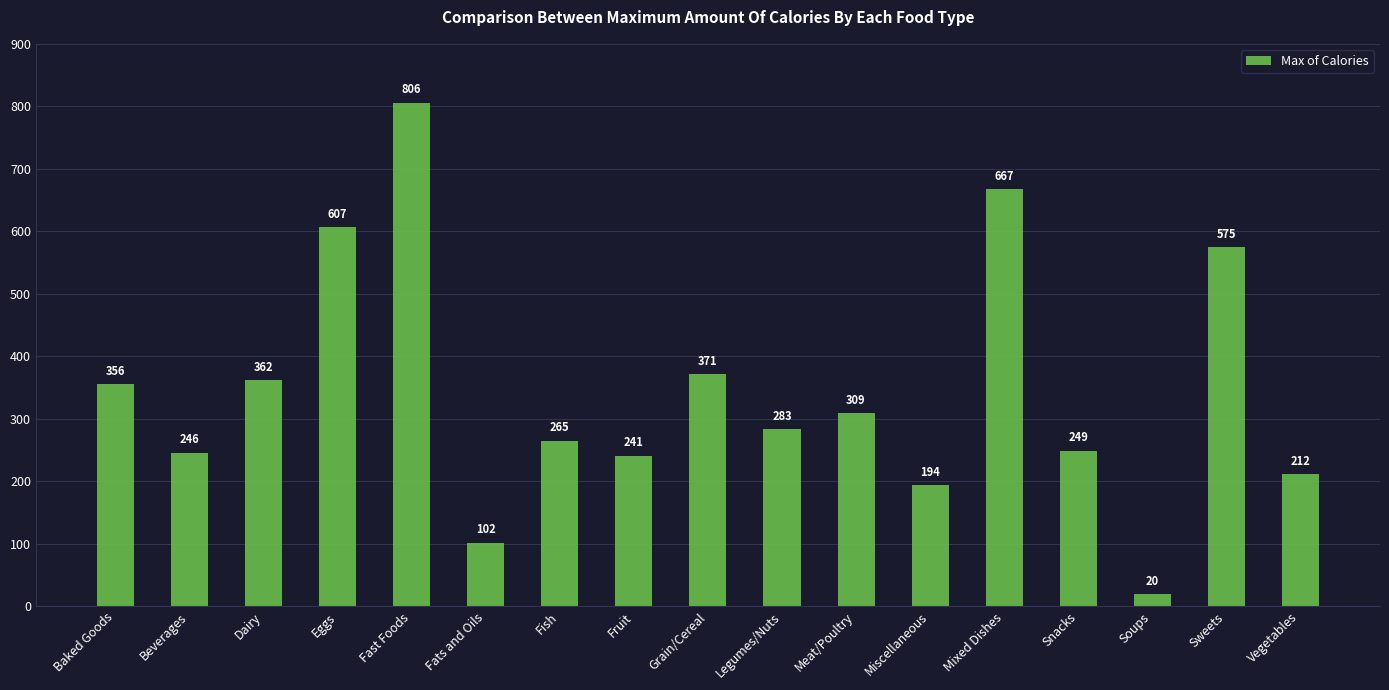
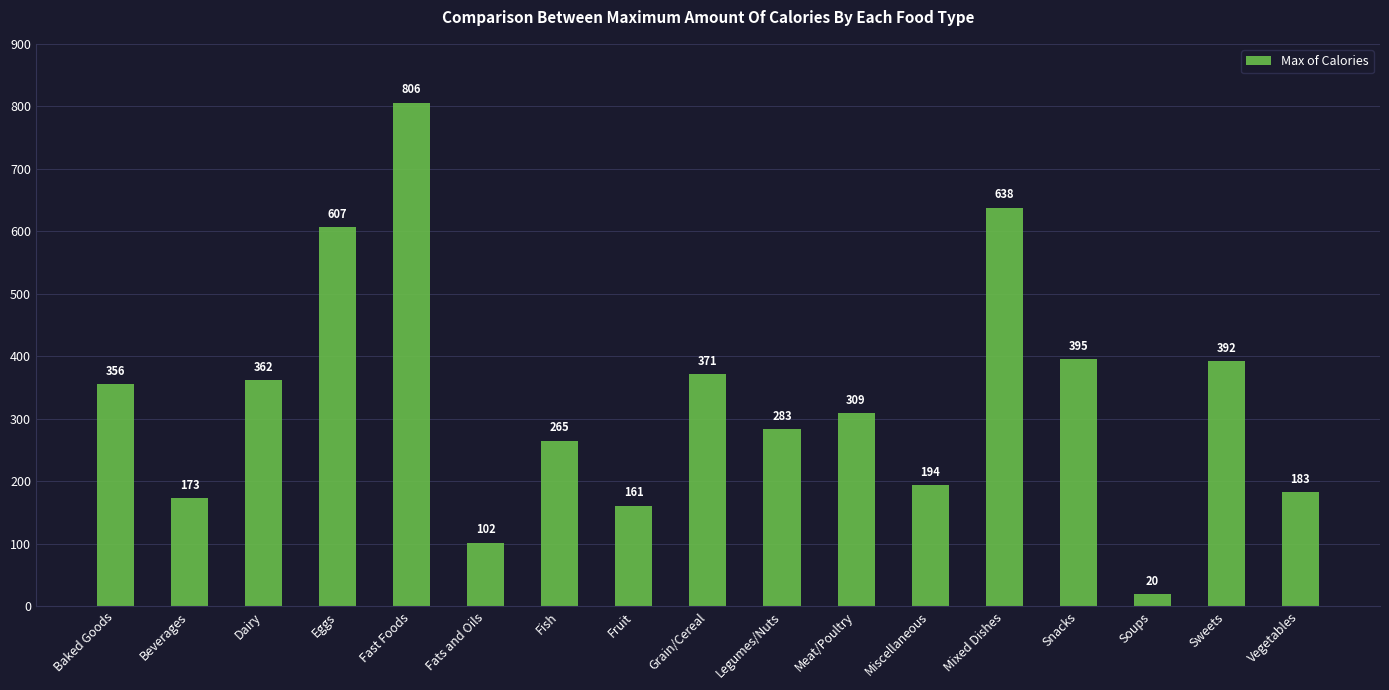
  {
    "Baked Goods": 356,
-   "Beverages": 246,
+   "Beverages": 173,
    "Dairy": 362,
    "Eggs": 607,
    "Fast Foods": 806,
    "Fats and Oils": 102,
    "Fish": 265,
-   "Fruit": 241,
+   "Fruit": 161,
    "Grain/Cereal": 371,
    "Legumes/Nuts": 283,
    "Meat/Poultry": 309,
    "Miscellaneous": 194,
-   "Mixed Dishes": 667,
-   "Snacks": 249,
+   "Mixed Dishes": 638,
+   "Snacks": 395,
    "Soups": 20,
-   "Sweets": 575,
-   "Vegetables": 212
+   "Sweets": 392,
+   "Vegetables": 183
  }
